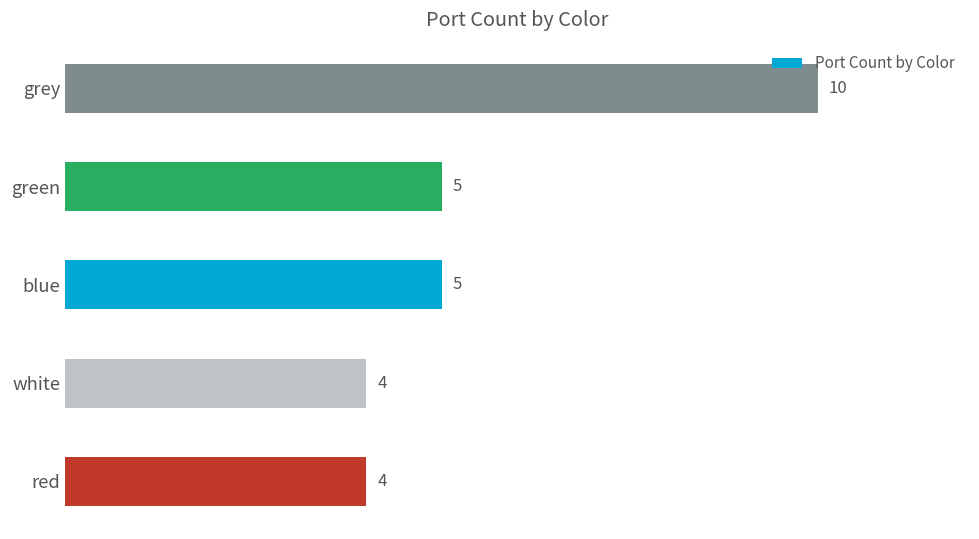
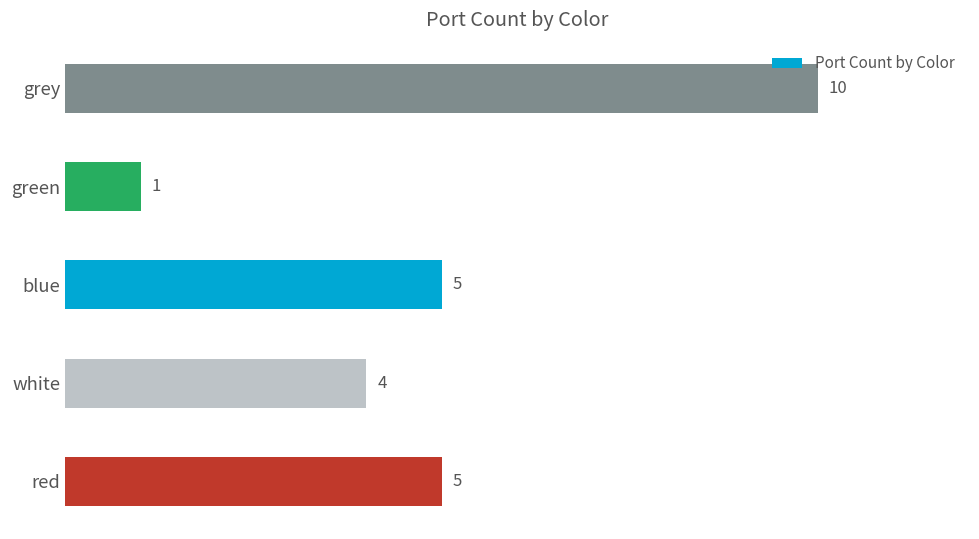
  {
    "grey": 10,
-   "green": 5,
+   "green": 1,
    "blue": 5,
    "white": 4,
-   "red": 4
+   "red": 5
  }
